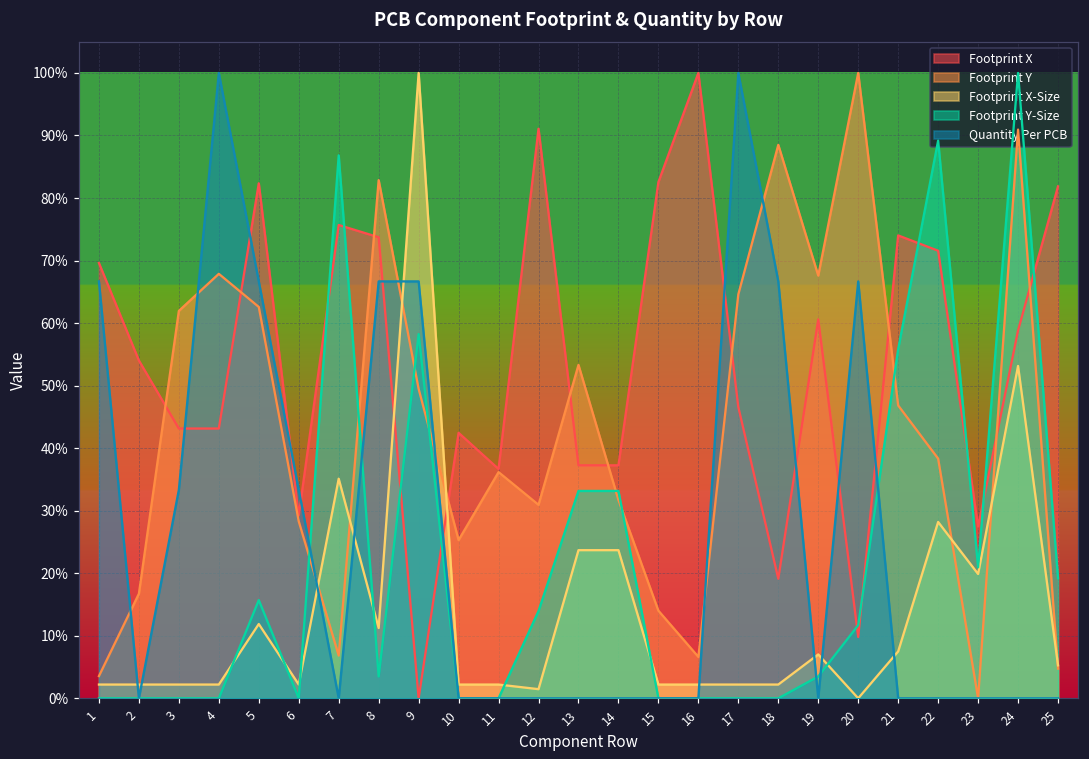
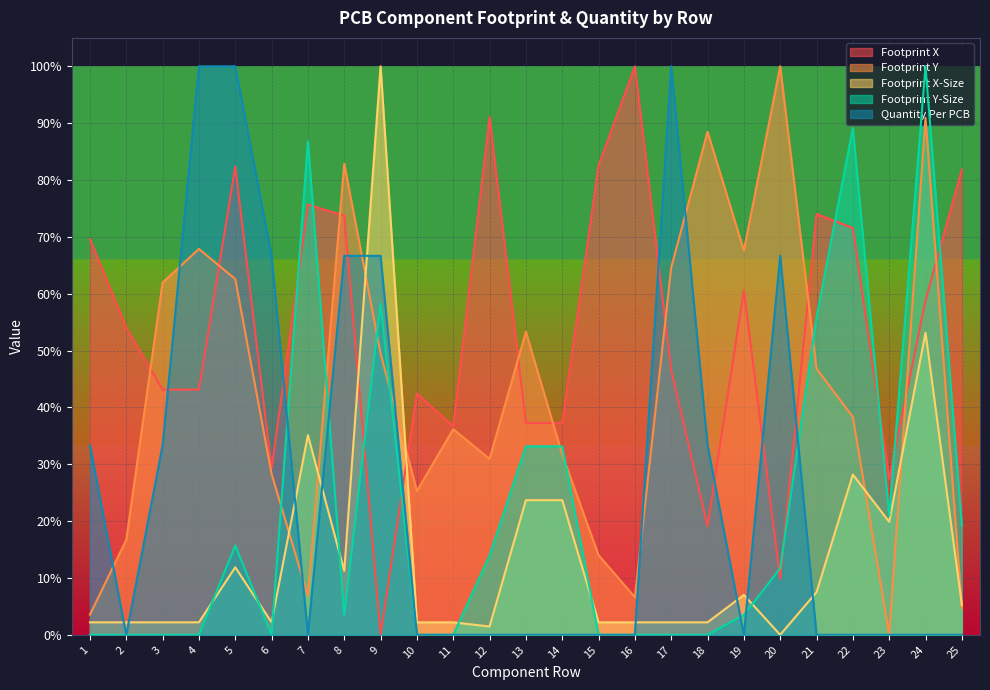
  {
    "Footprint X-Size": {
      "1": "2%",
      "2": "2%",
      "3": "2%",
      "4": "2%",
      "5": "12%",
      "6": "2%",
      "7": "35%",
      "8": "11%",
      "9": "100%",
      "10": "2%",
      "11": "2%",
      "12": "1%",
      "13": "24%",
      "14": "24%",
      "15": "2%",
      "16": "2%",
      "17": "2%",
      "18": "2%",
      "19": "7%",
      "20": "0%",
      "21": "7%",
      "22": "28%",
      "23": "20%",
      "24": "53%",
      "25": "5%"
    },
    "Footprint Y-Size": {
      "1": "0%",
      "3": "0%",
      "4": "0%",
      "5": "16%",
      "6": "0%",
      "7": "87%",
      "8": "3%",
      "9": "58%",
      "12": "14%",
      "13": "33%",
      "14": "33%",
      "17": "0%",
      "18": "0%",
      "19": "3%",
      "20": "12%",
      "21": "56%",
      "22": "89%",
      "23": "21%",
      "25": "19%"
    },
    "Quantity Per PCB": {
-     "1": "67%",
+     "1": "33%",
      "3": "33%",
      "4": "100%",
-     "5": "67%",
-     "6": "33%",
+     "5": "100%",
+     "6": "67%",
      "7": "0%",
      "8": "67%",
      "9": "67%",
      "12": "0%",
      "13": "0%",
      "14": "0%",
      "17": "100%",
-     "18": "67%",
+     "18": "33%",
      "19": "0%",
      "20": "67%",
      "21": "0%",
      "22": "0%",
      "24": "0%",
      "25": "0%"
    }
  }
